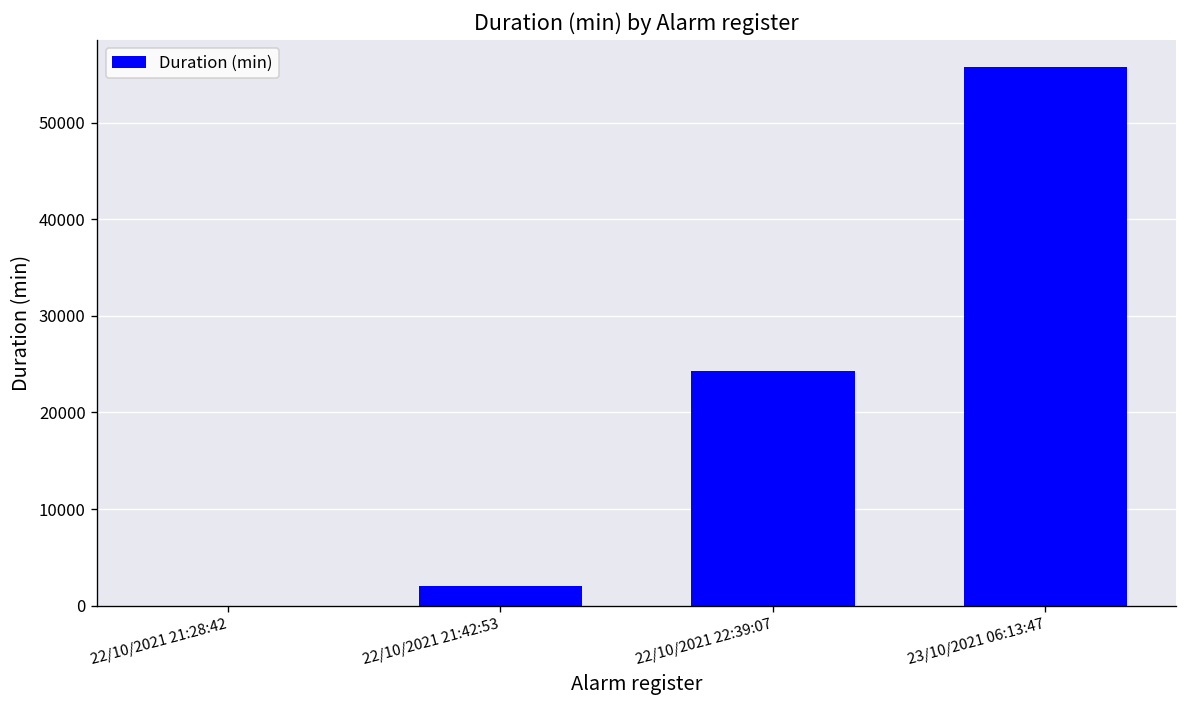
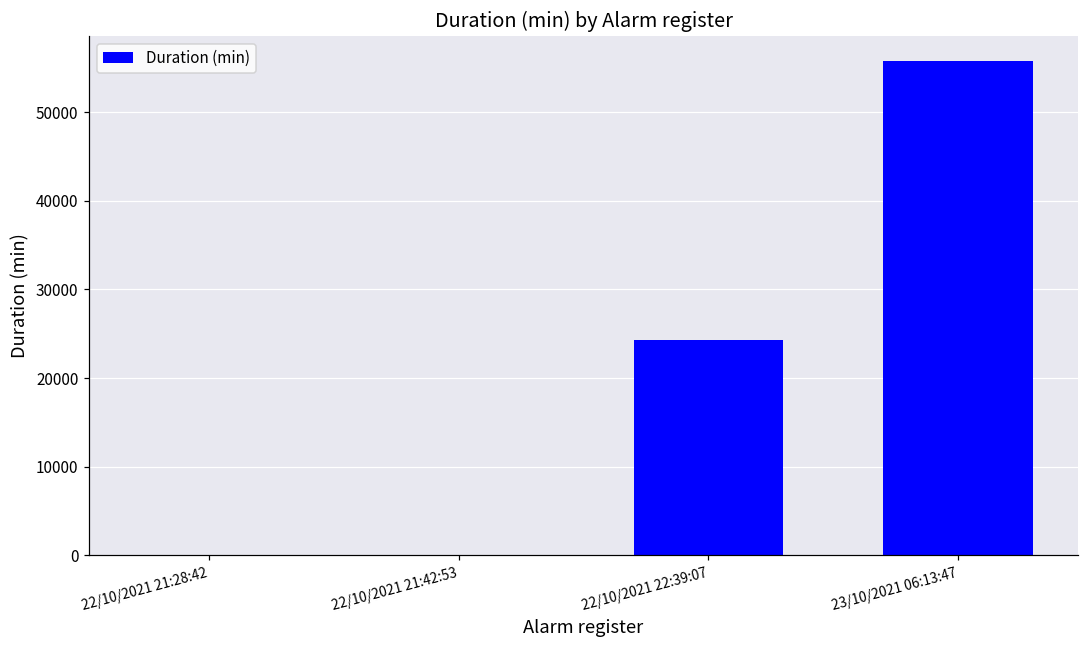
  {
-   "22/10/2021 21:42:53": 2000,
+   "22/10/2021 21:42:53": 0,
    "22/10/2021 22:39:07": 24000,
    "23/10/2021 06:13:47": 56000
  }
